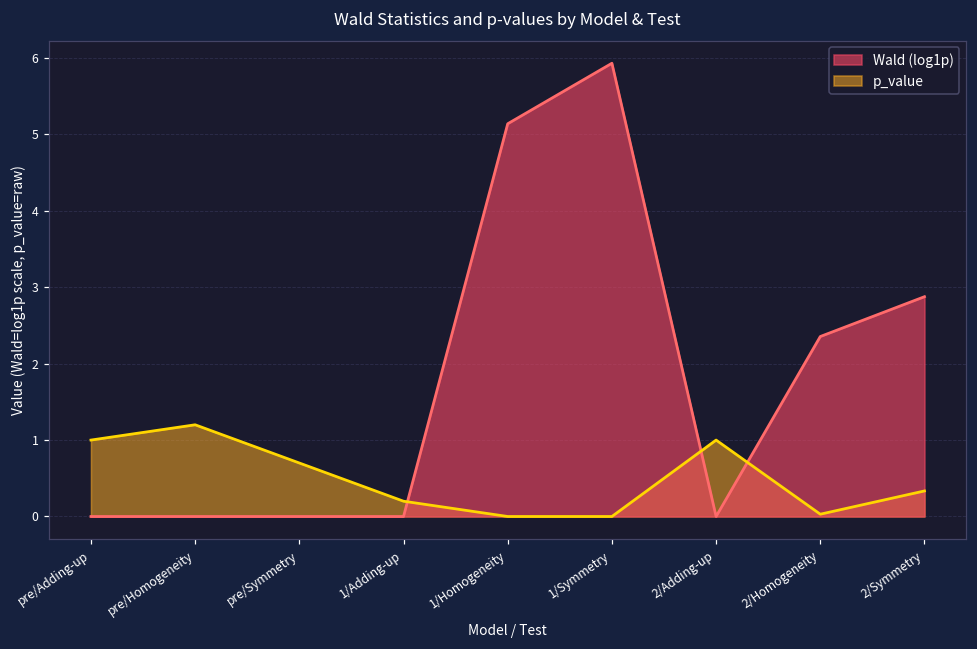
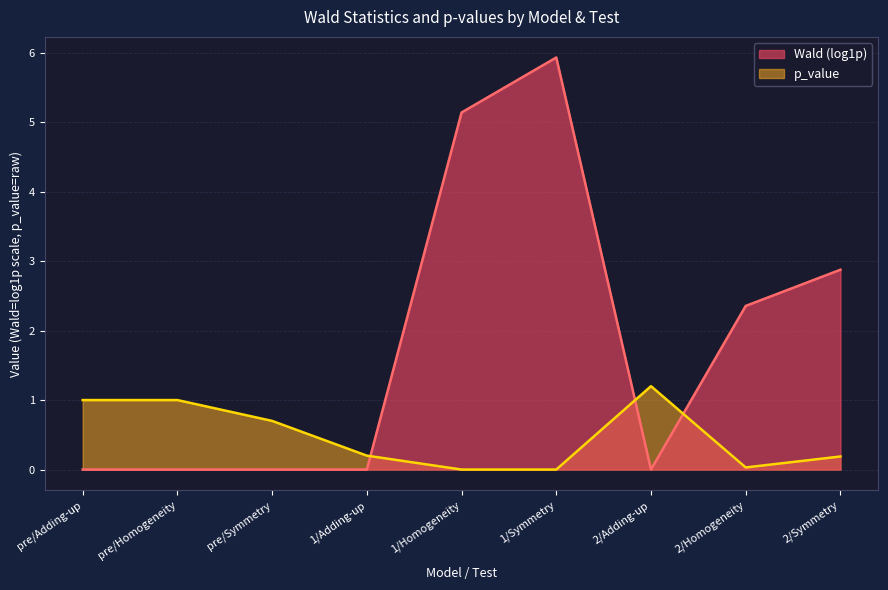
  {
    "Wald (log1p)": {
      "pre/Adding-up": 0.0,
      "pre/Homogeneity": 0.0,
      "pre/Symmetry": 0.0,
      "1/Adding-up": 0.0,
      "1/Homogeneity": 5.1,
      "1/Symmetry": 5.9,
      "2/Adding-up": 0.0,
      "2/Homogeneity": 2.4,
      "2/Symmetry": 2.9
    },
    "p_value": {
      "pre/Adding-up": 1.0,
-     "pre/Homogeneity": 1.2,
+     "pre/Homogeneity": 1.0,
      "pre/Symmetry": 0.7,
      "1/Adding-up": 0.2,
      "1/Homogeneity": 0.0,
      "1/Symmetry": 0.0,
-     "2/Adding-up": 1.0,
+     "2/Adding-up": 1.2,
      "2/Homogeneity": 0.0,
-     "2/Symmetry": 0.3
+     "2/Symmetry": 0.2
    }
  }
